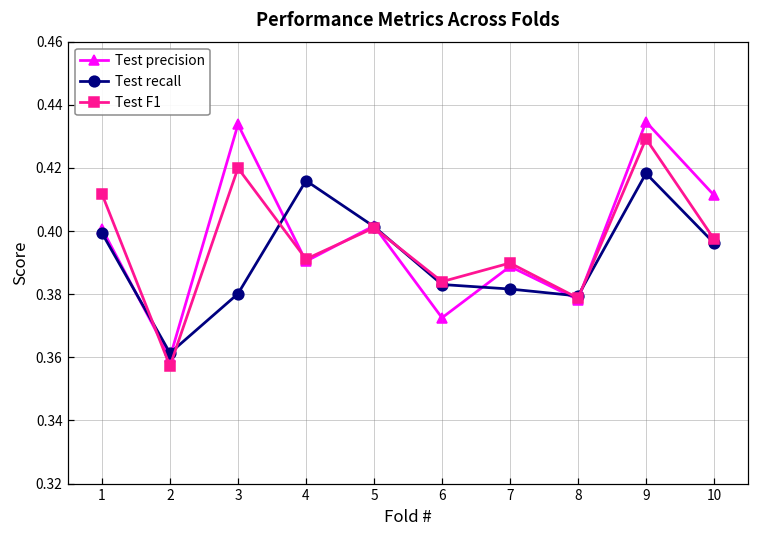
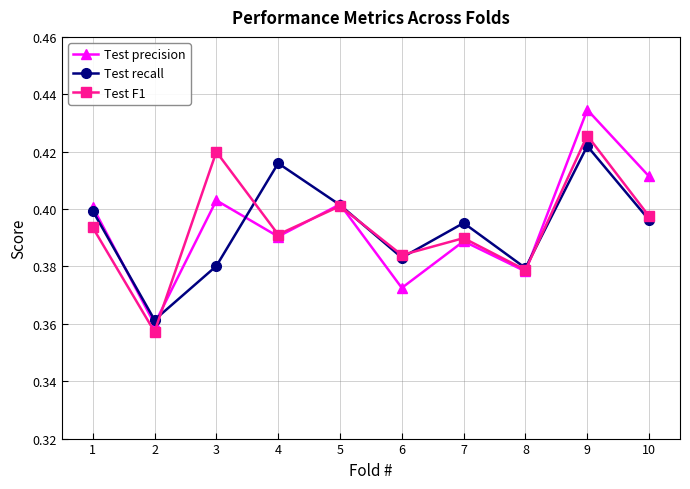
  {
    "Test precision": {
      "1": 0.401,
      "2": 0.360,
-     "3": 0.434,
+     "3": 0.403,
      "6": 0.373,
      "7": 0.389,
      "9": 0.435,
      "10": 0.411
    },
    "Test recall": {
      "1": 0.399,
      "2": 0.361,
      "3": 0.380,
      "4": 0.416,
      "6": 0.383,
-     "7": 0.382,
-     "9": 0.418,
+     "7": 0.395,
+     "9": 0.422,
      "10": 0.396
    },
    "Test F1": {
-     "1": 0.412,
+     "1": 0.394,
      "2": 0.357,
      "3": 0.420,
      "6": 0.384,
      "7": 0.390,
-     "9": 0.429,
+     "9": 0.426,
      "10": 0.397
    }
  }
